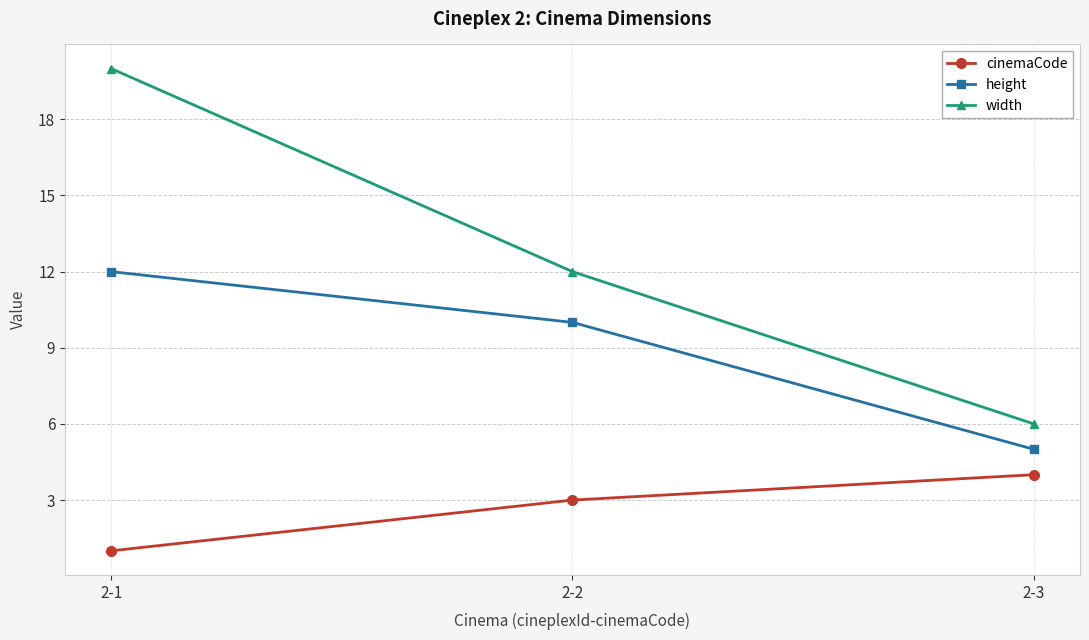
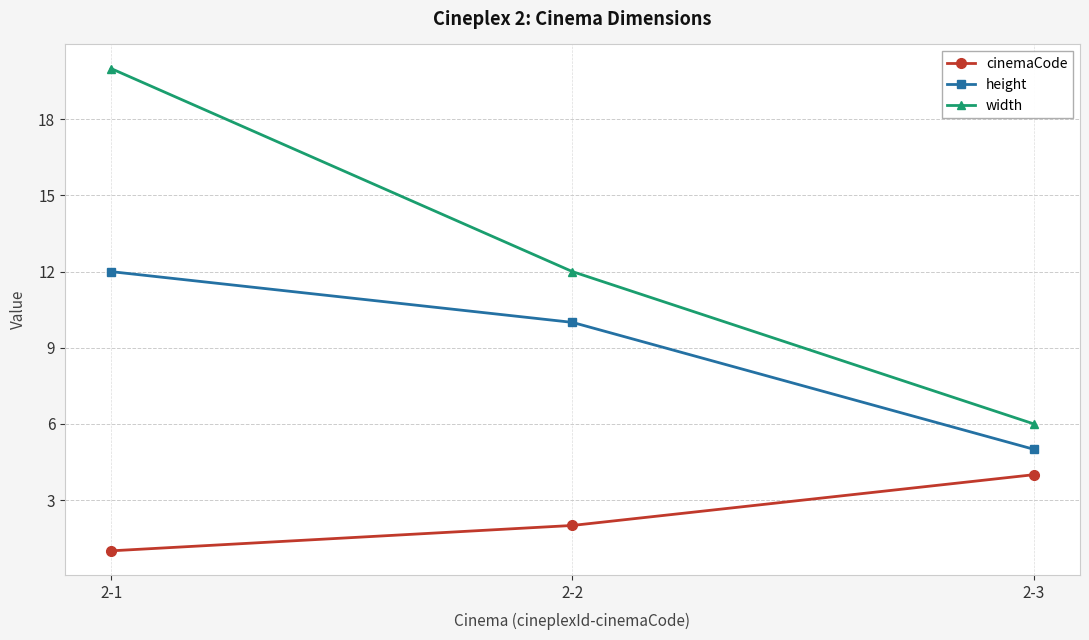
  {
    "cinemaCode": {
      "2-1": 1,
-     "2-2": 3,
+     "2-2": 2,
      "2-3": 4
    },
    "height": {
      "2-1": 12,
      "2-2": 10,
      "2-3": 5
    },
    "width": {
      "2-1": 20,
      "2-2": 12,
      "2-3": 6
    }
  }
